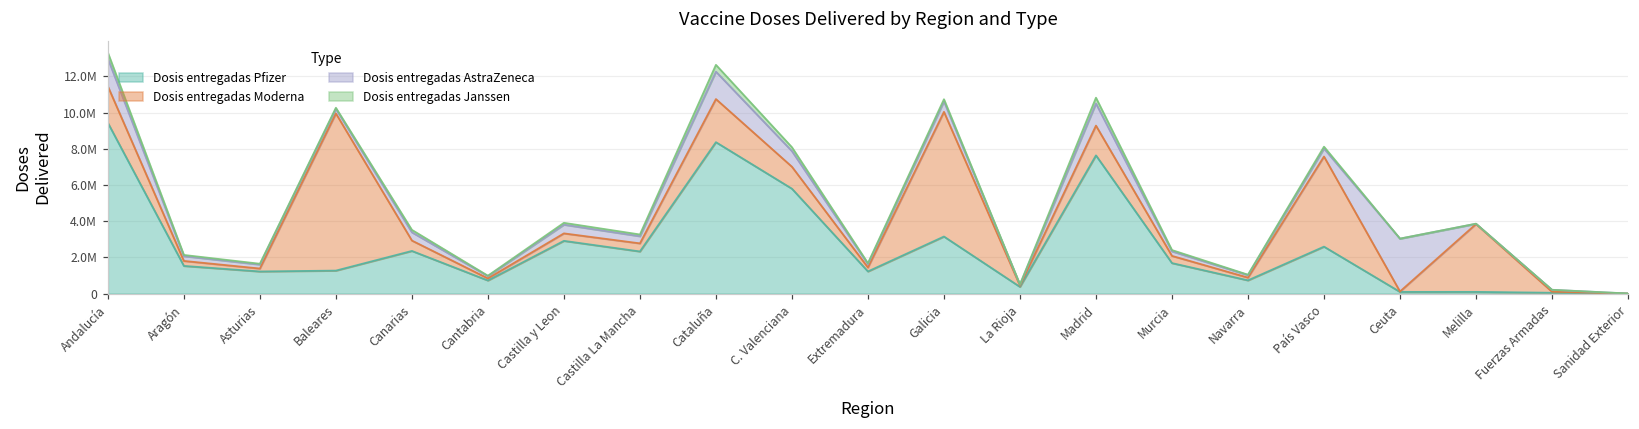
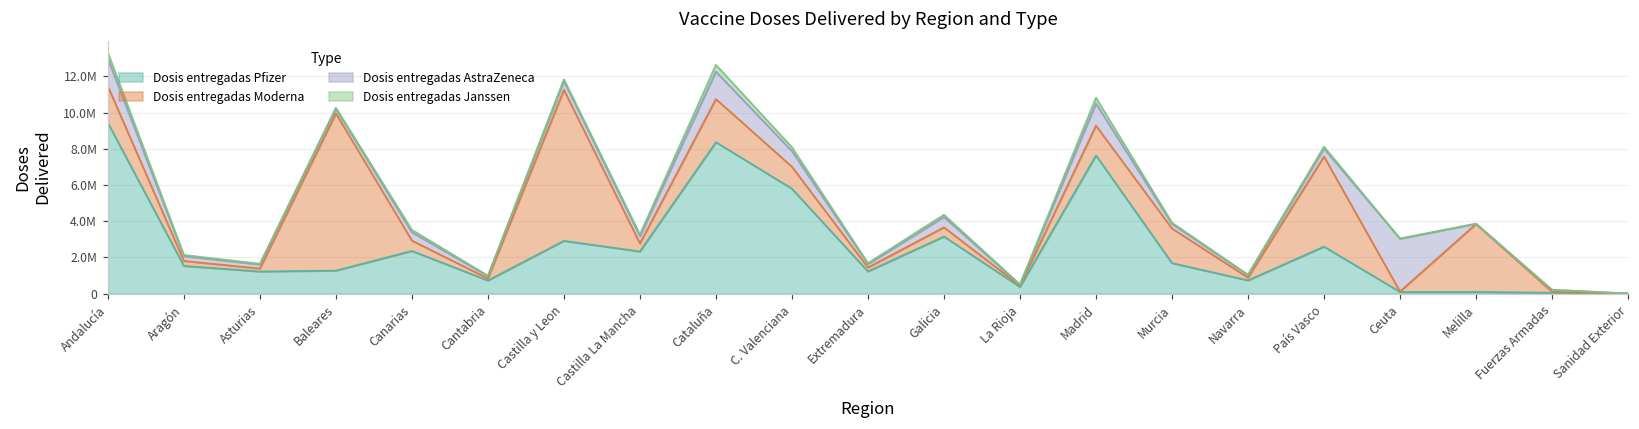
  {
    "Dosis entregadas Moderna": {
      "Andalucía": 2000000,
      "Aragón": 300000,
      "Asturias": 200000,
      "Baleares": 8700000,
      "Canarias": 600000,
-     "Castilla y Leon": 400000,
+     "Castilla y Leon": 8300000,
      "Castilla La Mancha": 400000,
      "Cataluña": 2400000,
      "C. Valenciana": 1200000,
      "Extremadura": 200000,
-     "Galicia": 6900000,
+     "Galicia": 500000,
      "Madrid": 1600000,
-     "Murcia": 400000,
+     "Murcia": 1900000,
      "País Vasco": 5000000
    },
    "Dosis entregadas AstraZeneca": {
      "Andalucía": 1500000,
      "Cataluña": 1500000,
      "C. Valenciana": 900000,
      "Madrid": 1200000
    }
  }
